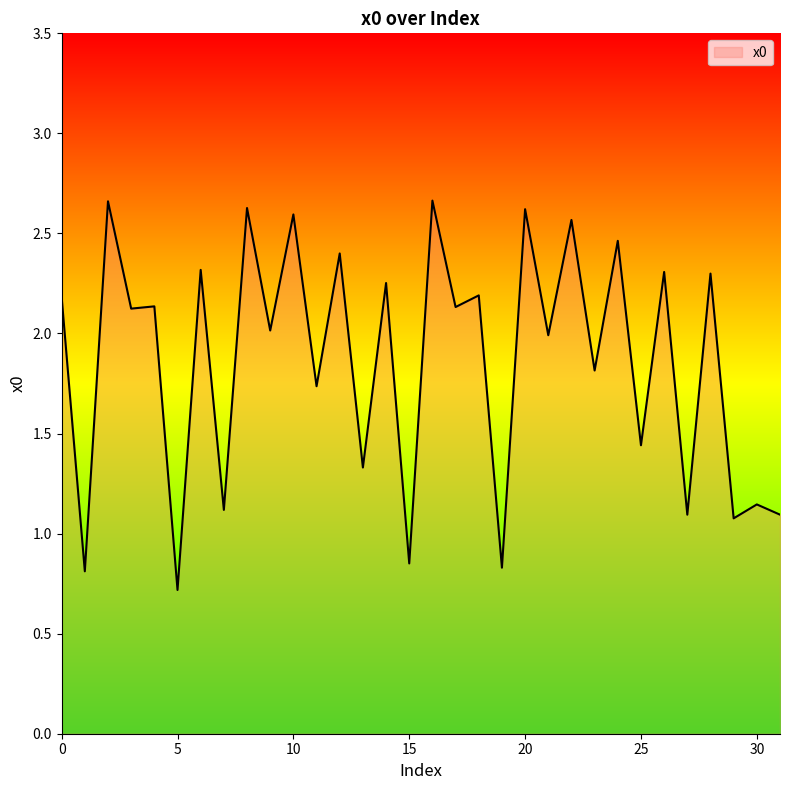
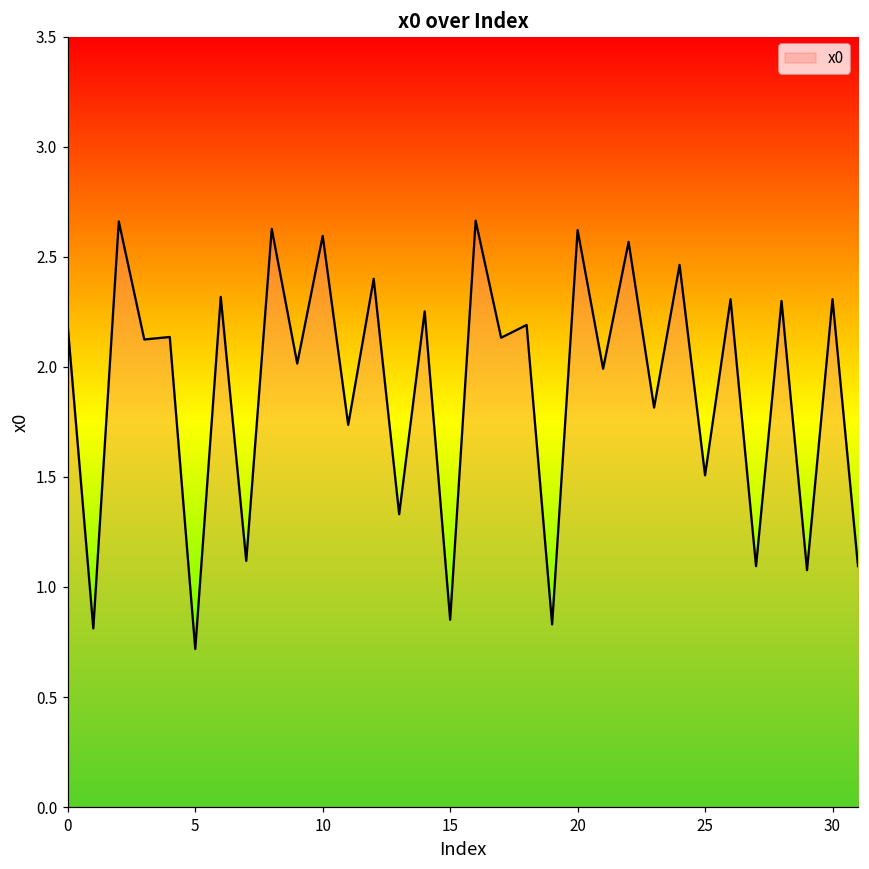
  {
    "0": 2.18,
    "5": 0.72,
    "10": 2.59,
    "15": 0.85,
    "20": 2.62,
-   "25": 1.44,
-   "30": 1.15
+   "25": 1.51,
+   "30": 2.31
  }
